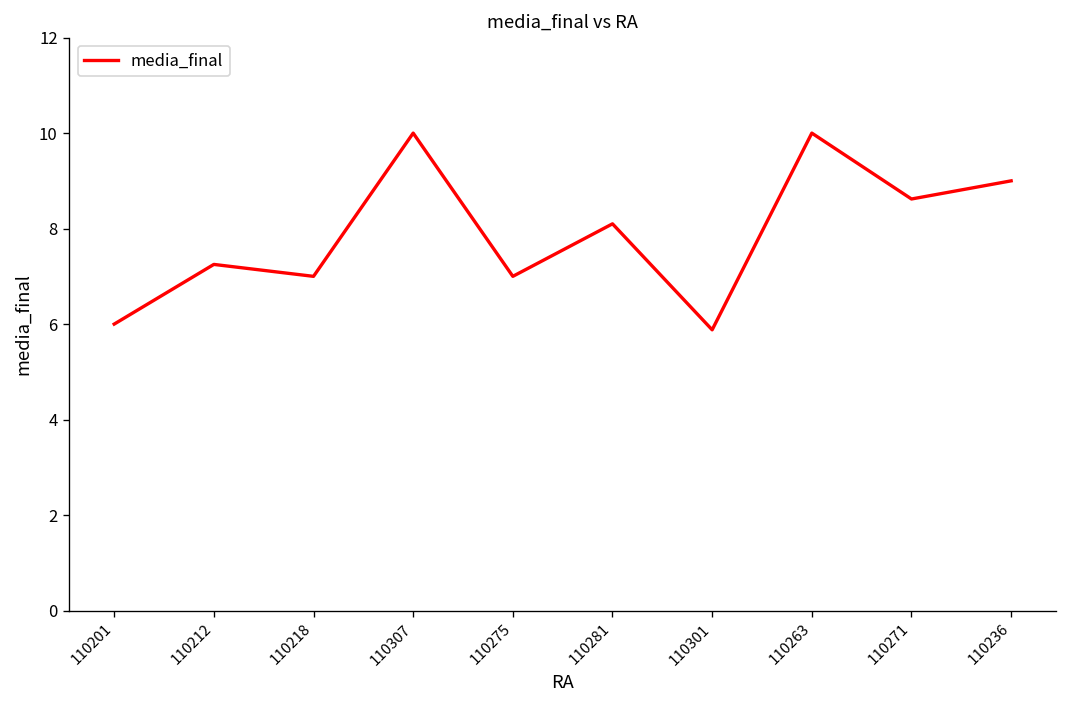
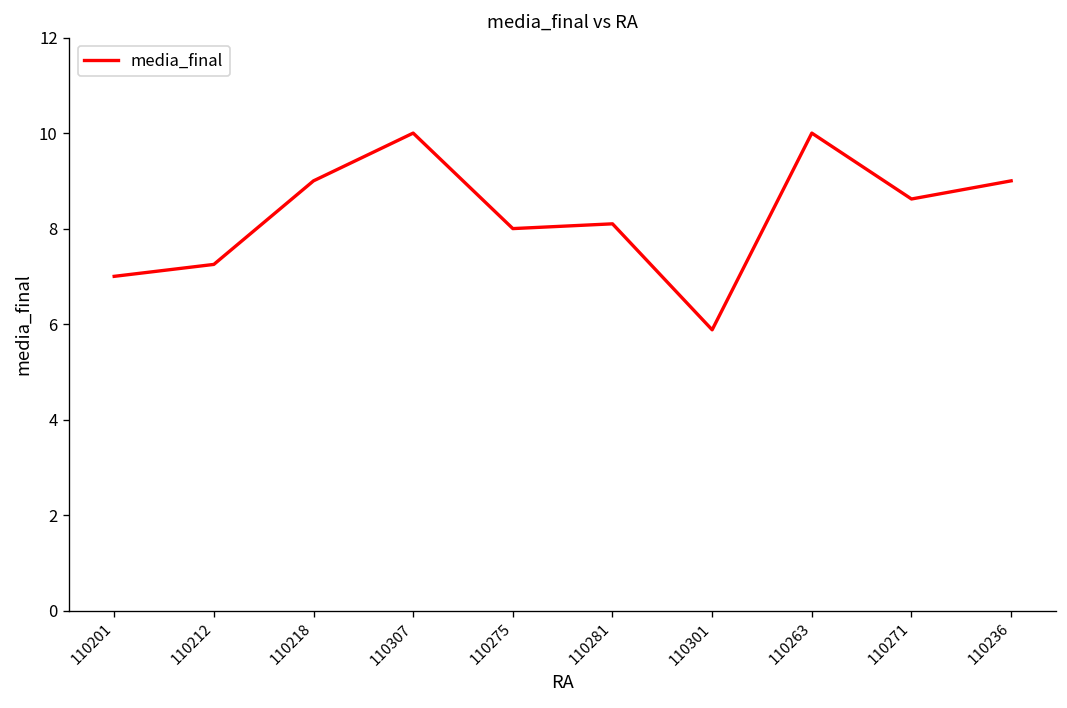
  {
-   "110201": 6,
+   "110201": 7,
    "110212": 7.3,
-   "110218": 7,
+   "110218": 9,
    "110307": 10,
-   "110275": 7,
+   "110275": 8,
    "110281": 8.1,
    "110301": 5.9,
    "110263": 10,
    "110271": 8.6,
    "110236": 9
  }
